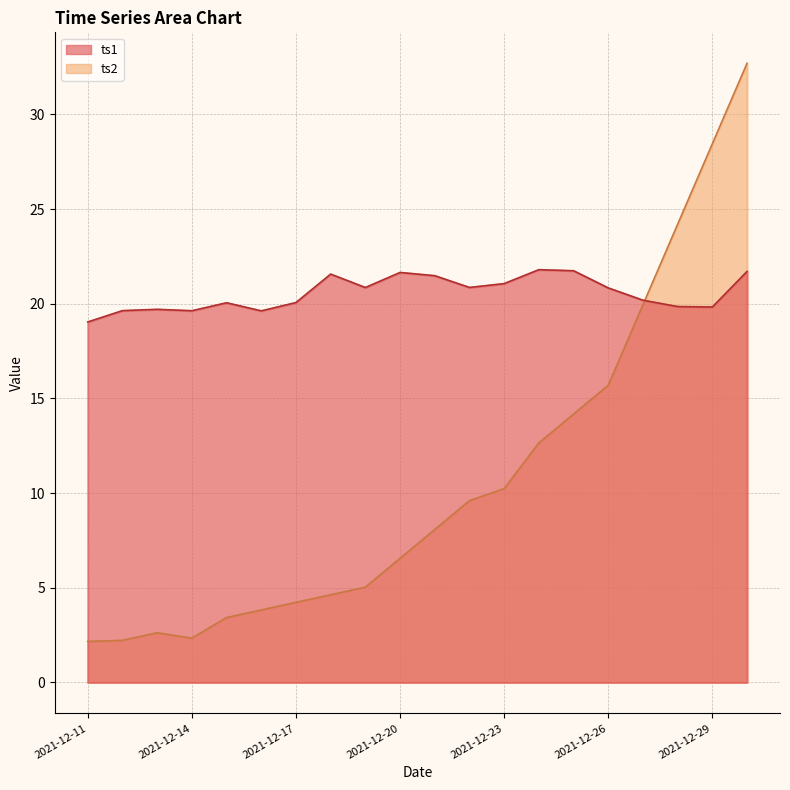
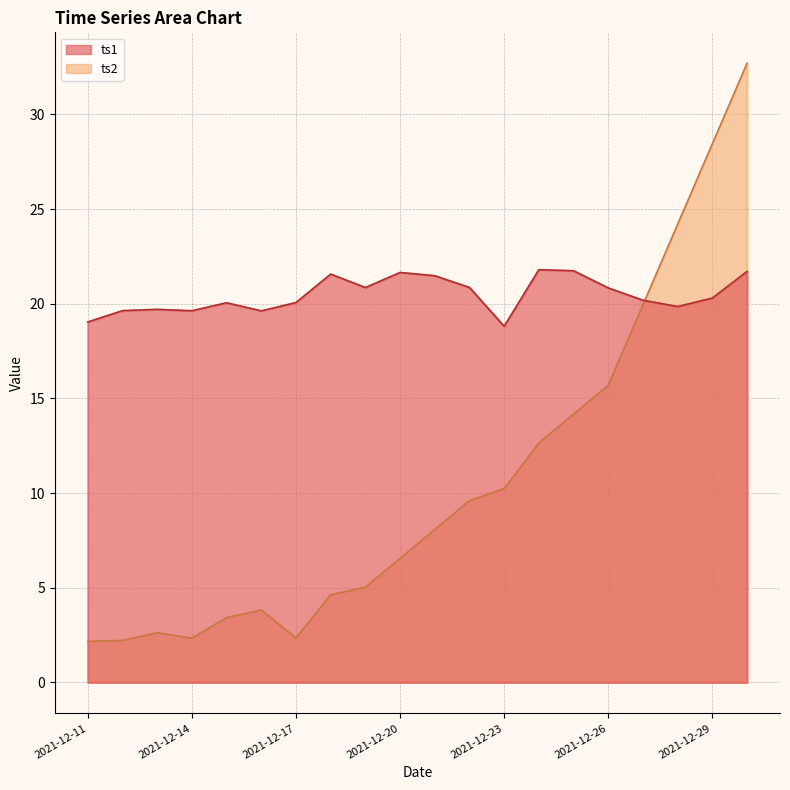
  {
    "ts2": {
      "2021-12-11": 2.2,
      "2021-12-14": 2.3,
-     "2021-12-17": 4.2,
+     "2021-12-17": 2.3,
      "2021-12-20": 6.6,
      "2021-12-23": 10.2,
      "2021-12-26": 15.7,
      "2021-12-29": 28.4
    },
    "ts1": {
      "2021-12-11": 19.0,
      "2021-12-14": 19.6,
      "2021-12-17": 20.1,
      "2021-12-20": 21.7,
-     "2021-12-23": 21.1,
+     "2021-12-23": 18.8,
      "2021-12-26": 20.8,
-     "2021-12-29": 19.8
+     "2021-12-29": 20.3
    }
  }
